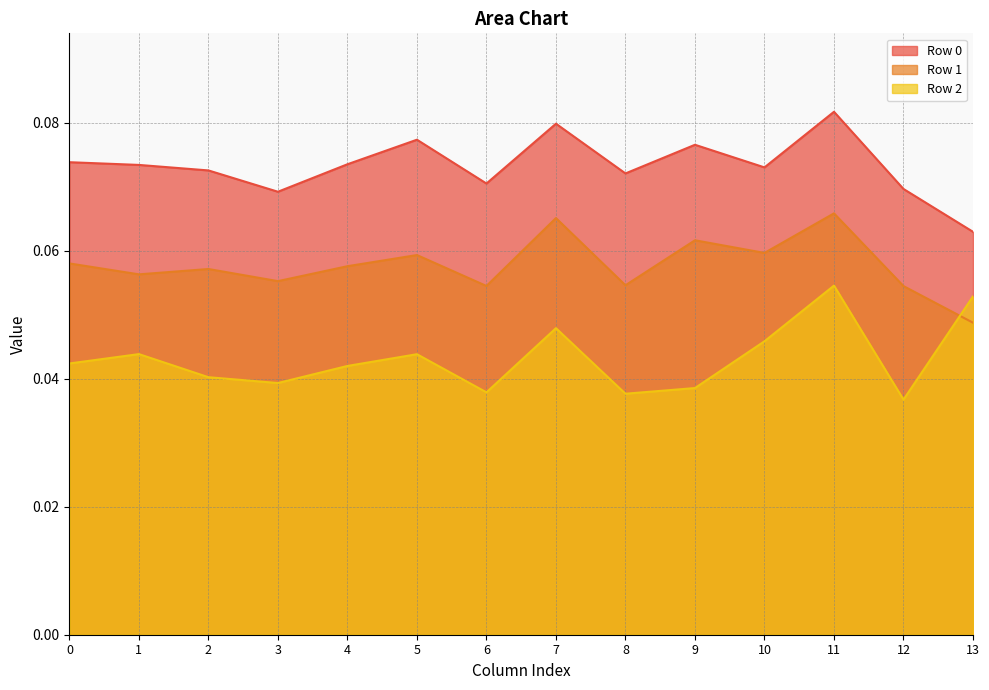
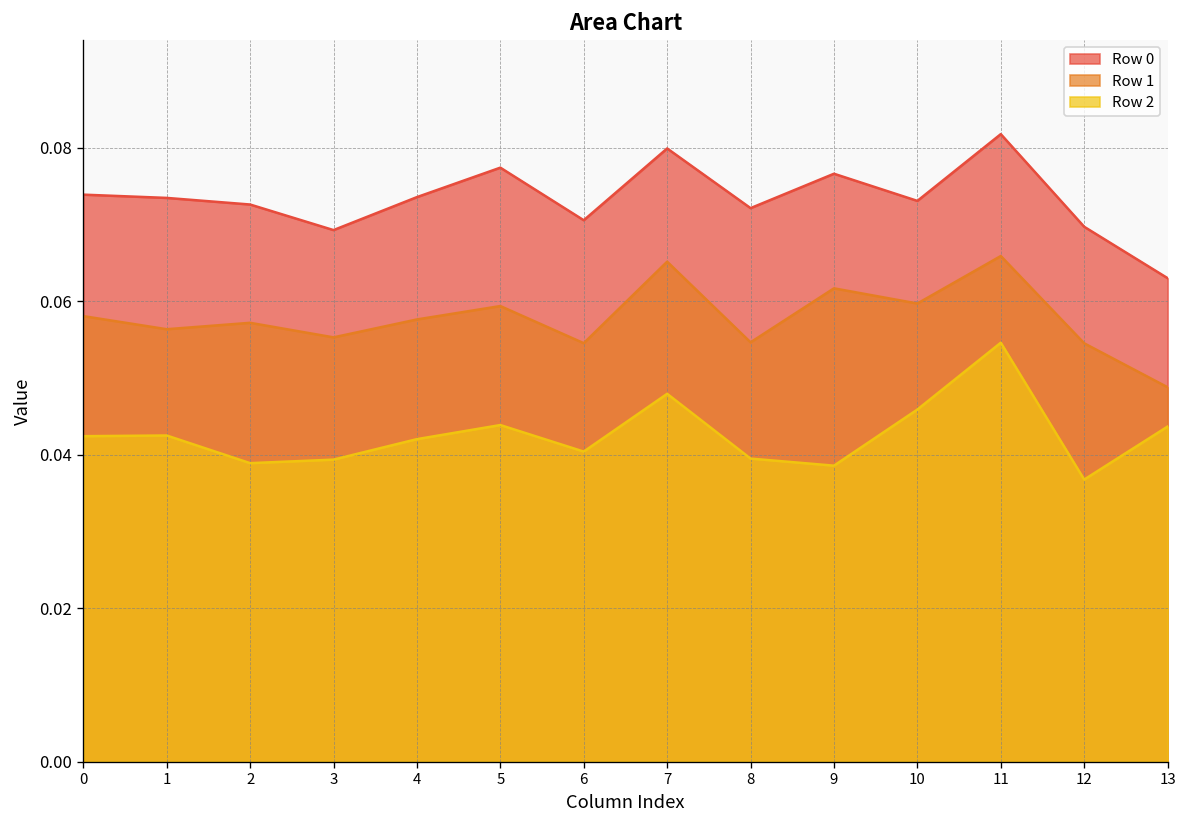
  {
    "Row 2": {
      "0": 0.042,
-     "1": 0.044,
-     "2": 0.040,
+     "1": 0.042,
+     "2": 0.039,
      "3": 0.039,
      "4": 0.042,
      "5": 0.044,
-     "6": 0.038,
+     "6": 0.040,
      "7": 0.048,
-     "8": 0.038,
+     "8": 0.039,
      "9": 0.039,
      "10": 0.046,
      "11": 0.055,
      "12": 0.037,
-     "13": 0.053
+     "13": 0.044
    }
  }
